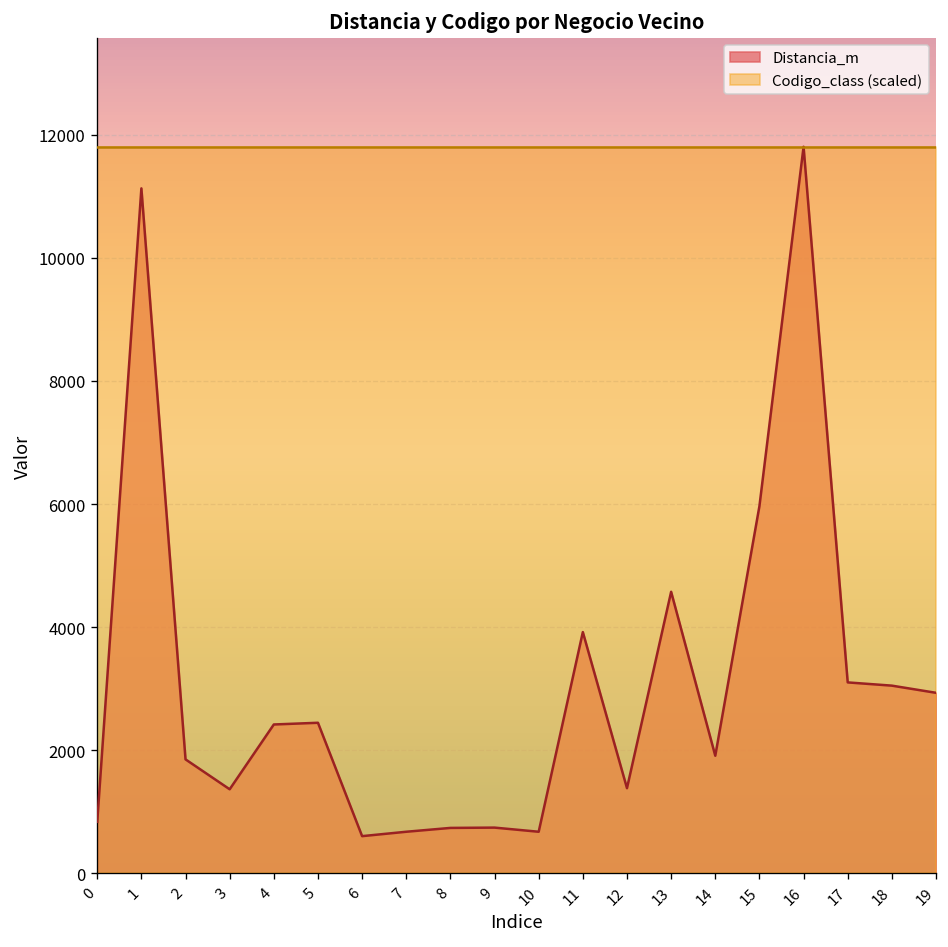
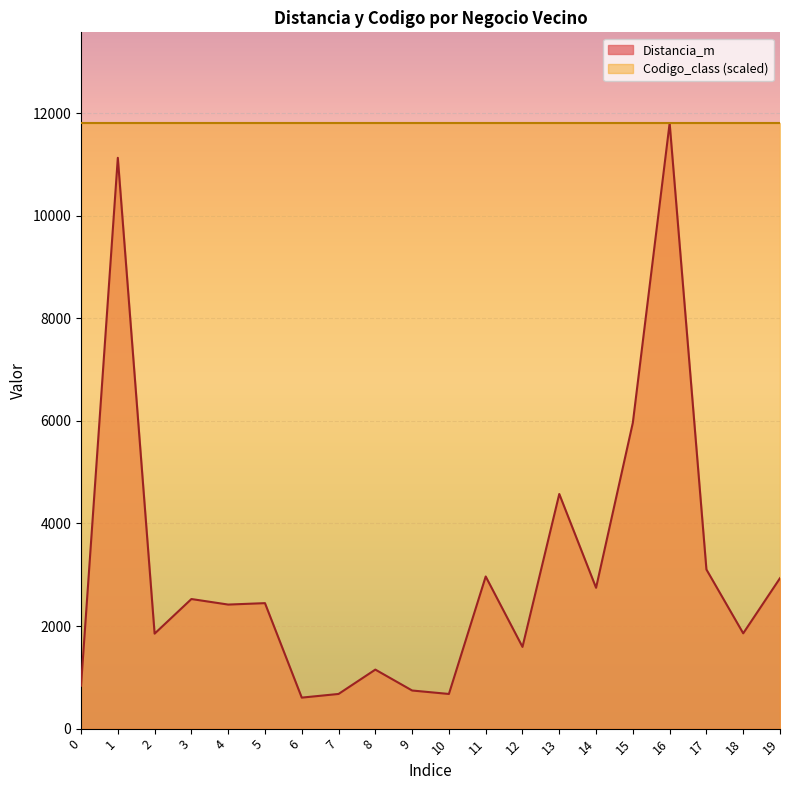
  {
    "Distancia_m": {
      "0": 800,
      "1": 11100,
      "2": 1900,
-     "3": 1400,
+     "3": 2500,
      "4": 2400,
      "5": 2400,
      "6": 600,
      "7": 700,
-     "8": 700,
+     "8": 1200,
      "9": 700,
      "10": 700,
-     "11": 3900,
-     "12": 1400,
+     "11": 3000,
+     "12": 1600,
      "13": 4600,
-     "14": 1900,
+     "14": 2700,
      "15": 6000,
      "17": 3100,
-     "18": 3000,
+     "18": 1900,
      "19": 2900
    },
    "Codigo_class (scaled)": {
      "0": 11800,
      "1": 11800,
      "2": 11800,
      "3": 11800,
      "4": 11800,
      "5": 11800,
      "6": 11800,
      "7": 11800,
      "8": 11800,
      "9": 11800,
      "10": 11800,
      "11": 11800,
      "12": 11800,
      "13": 11800,
      "14": 11800,
      "15": 11800,
      "17": 11800,
      "18": 11800,
      "19": 11800
    }
  }
